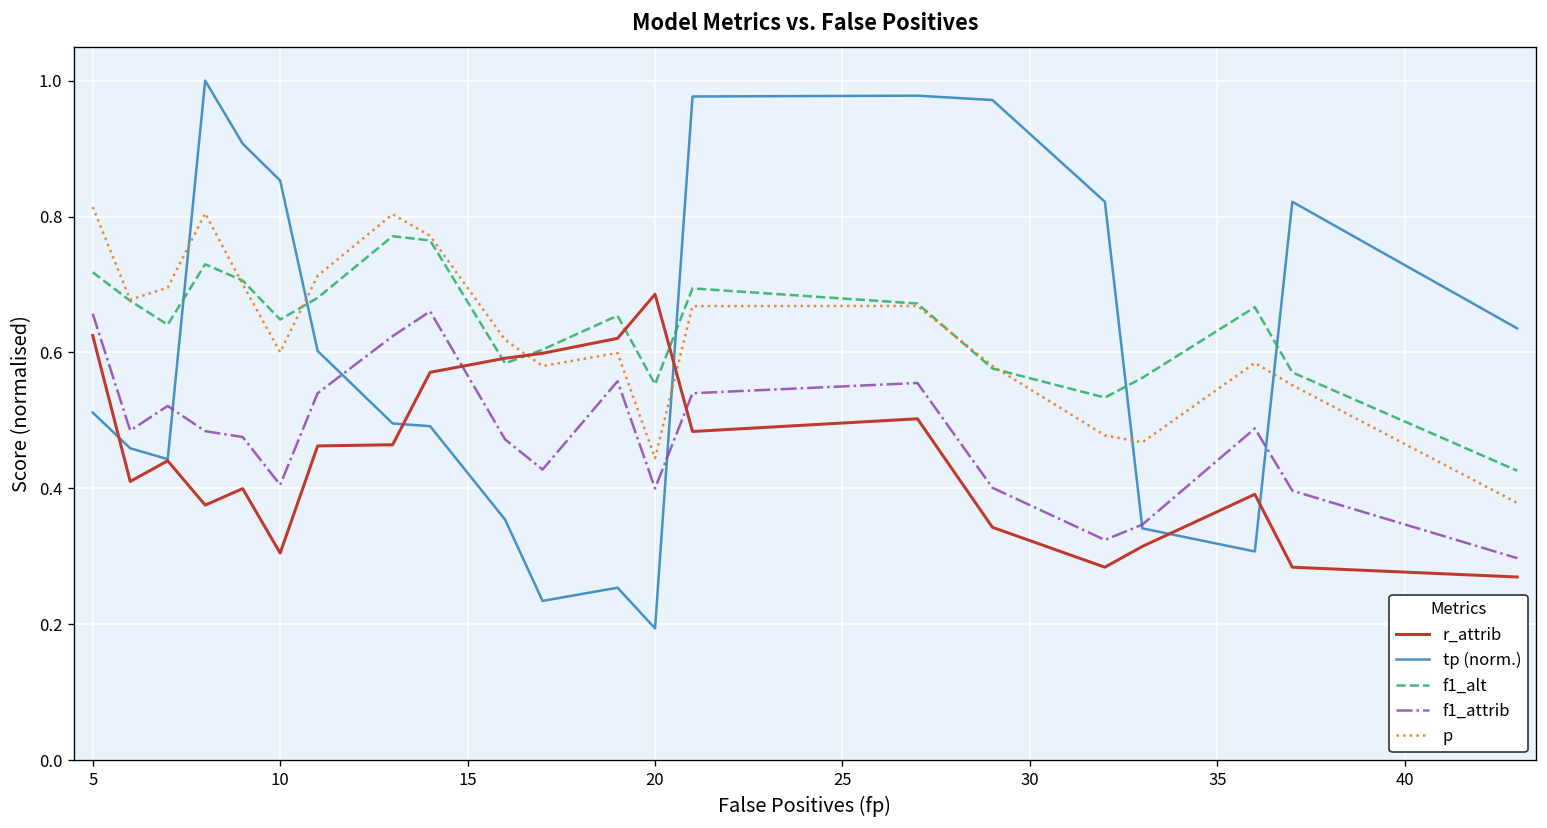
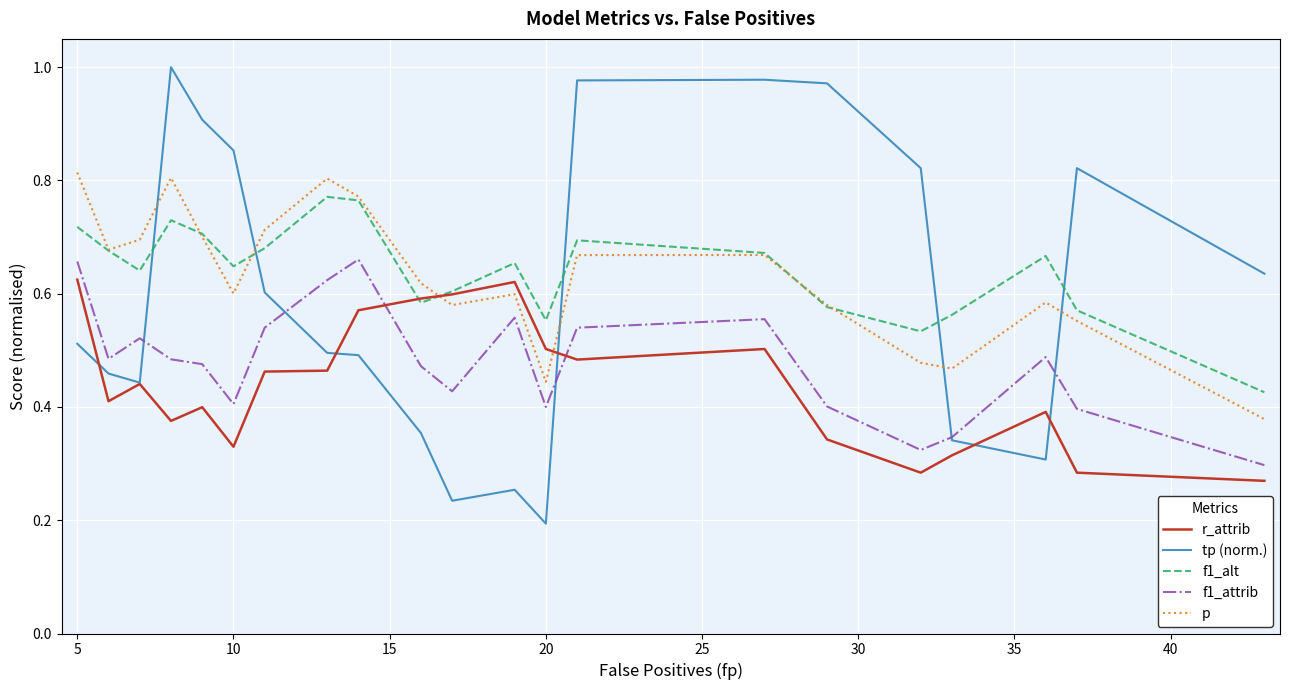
  {
    "r_attrib": {
      "5": 0.62,
-     "10": 0.30,
-     "20": 0.69
+     "10": 0.33,
+     "20": 0.50
    },
    "tp (norm.)": {
      "5": 0.51,
      "10": 0.85,
      "20": 0.19
    },
    "f1_alt": {
      "5": 0.72,
      "10": 0.65,
      "20": 0.55
    },
    "f1_attrib": {
      "5": 0.66,
      "10": 0.41,
      "20": 0.40
    },
    "p": {
      "5": 0.81,
      "10": 0.60,
      "20": 0.44
    }
  }
